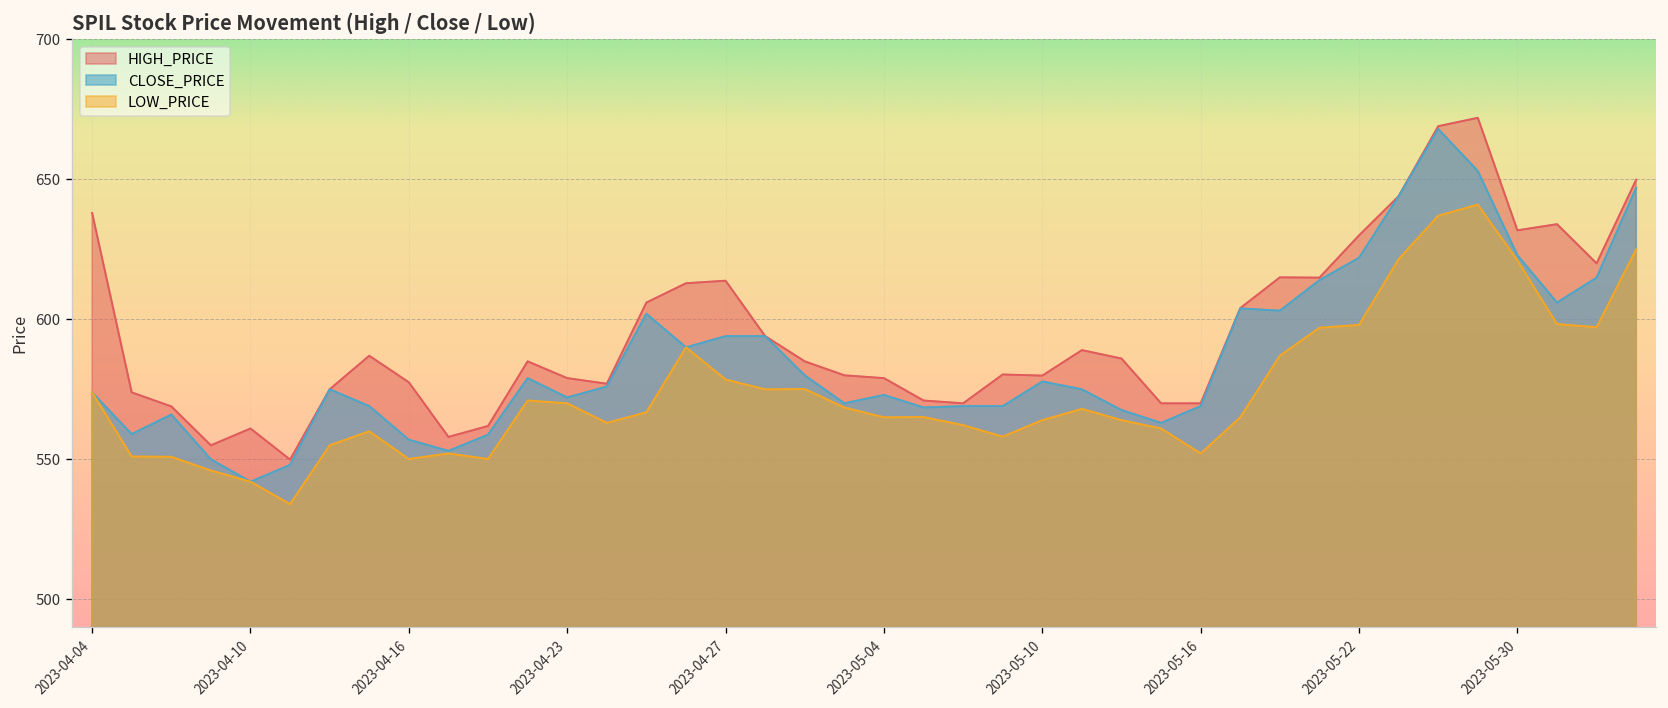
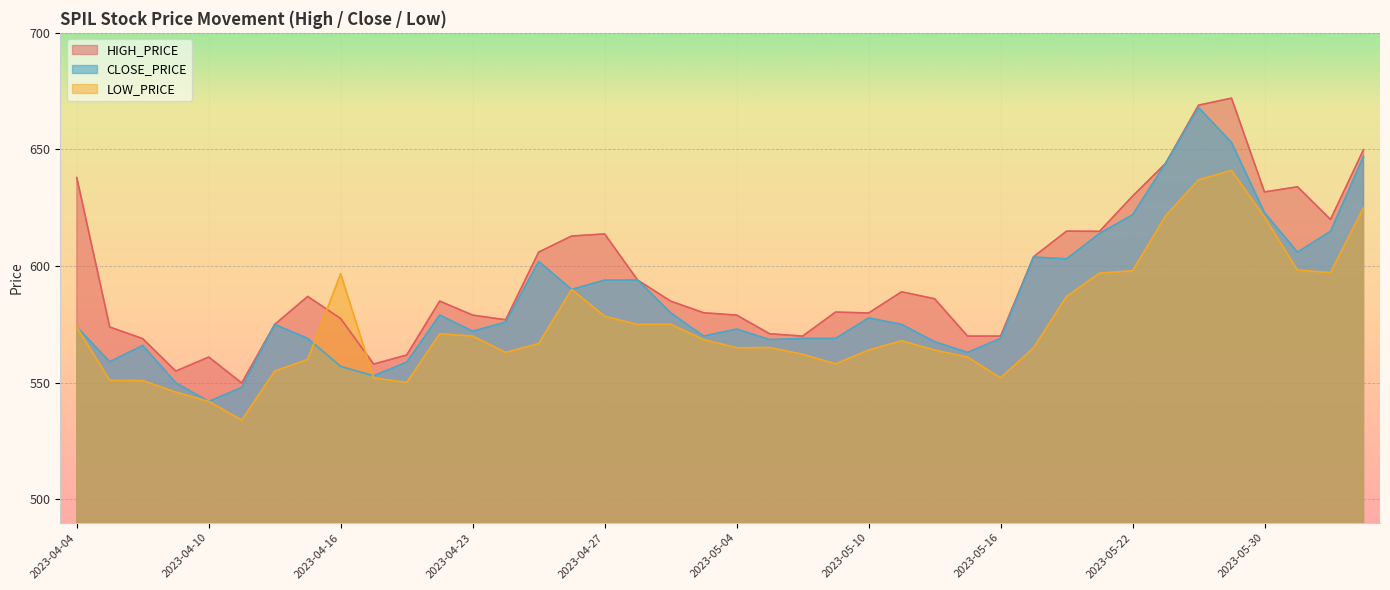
  {
    "HIGH_PRICE": {
      "2023-04-04": 638,
      "2023-04-10": 561,
      "2023-04-16": 578,
      "2023-04-23": 579,
      "2023-04-27": 614,
      "2023-05-04": 579,
      "2023-05-10": 580,
      "2023-05-22": 630,
      "2023-05-30": 632
    },
    "CLOSE_PRICE": {
      "2023-04-16": 557,
      "2023-04-23": 572,
      "2023-04-27": 594,
      "2023-05-04": 573,
      "2023-05-10": 578,
      "2023-05-22": 622,
      "2023-05-30": 623
    },
    "LOW_PRICE": {
-     "2023-04-16": 550,
+     "2023-04-16": 597,
      "2023-04-23": 570,
      "2023-04-27": 579,
      "2023-05-04": 565,
      "2023-05-10": 564,
      "2023-05-16": 552,
      "2023-05-22": 598,
      "2023-05-30": 621
    }
  }
